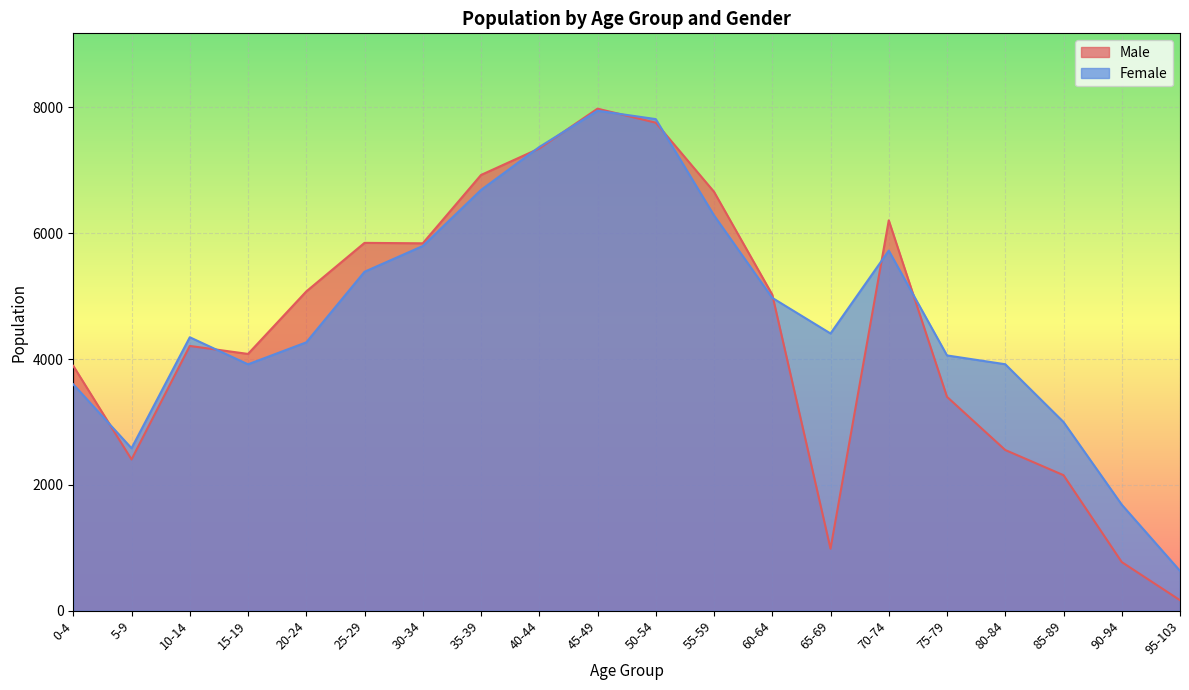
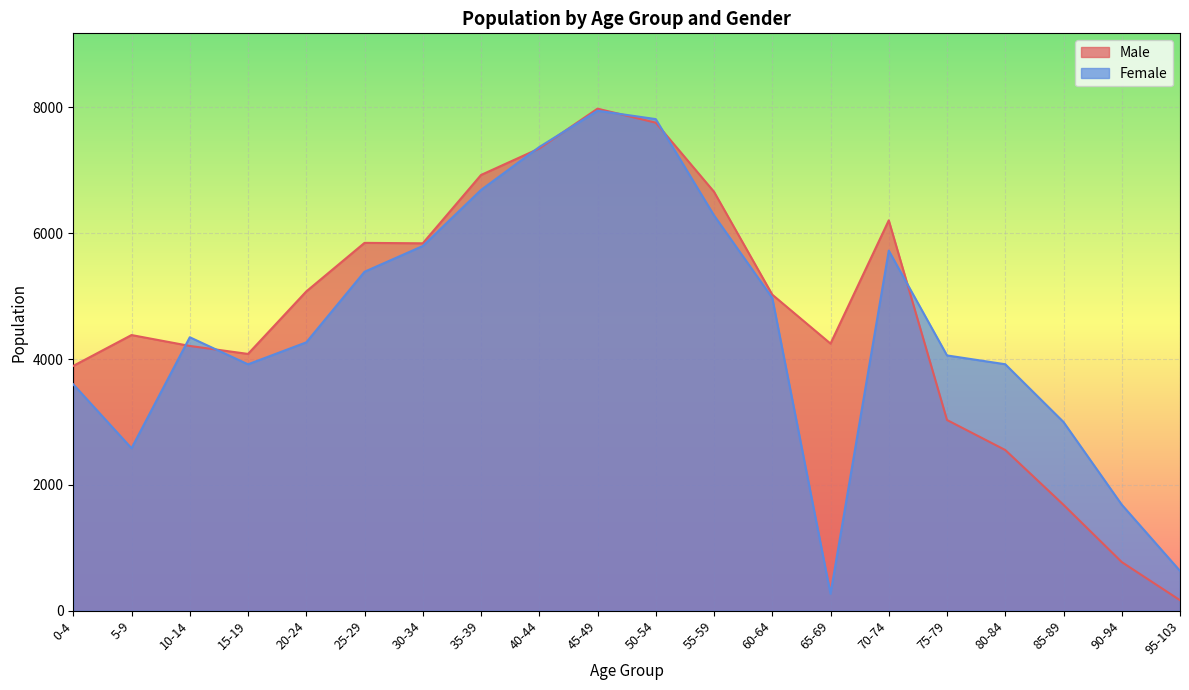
  {
    "Male": {
      "0-4": 3900,
-     "5-9": 2400,
+     "5-9": 4400,
      "10-14": 4200,
      "15-19": 4100,
      "20-24": 5100,
      "25-29": 5800,
      "30-34": 5800,
      "35-39": 6900,
      "50-54": 7800,
      "55-59": 6700,
      "60-64": 5000,
-     "65-69": 1000,
+     "65-69": 4200,
      "70-74": 6200,
-     "75-79": 3400,
+     "75-79": 3000,
      "80-84": 2600,
-     "85-89": 2200,
+     "85-89": 1700,
      "90-94": 800,
      "95-103": 200
    },
    "Female": {
      "0-4": 3600,
      "5-9": 2600,
      "10-14": 4300,
      "15-19": 3900,
      "20-24": 4300,
      "25-29": 5400,
      "30-34": 5800,
      "35-39": 6700,
      "50-54": 7800,
      "55-59": 6300,
      "60-64": 5000,
-     "65-69": 4400,
+     "65-69": 300,
      "70-74": 5700,
      "75-79": 4100,
      "80-84": 3900,
      "85-89": 3000,
      "90-94": 1700,
      "95-103": 600
    }
  }
